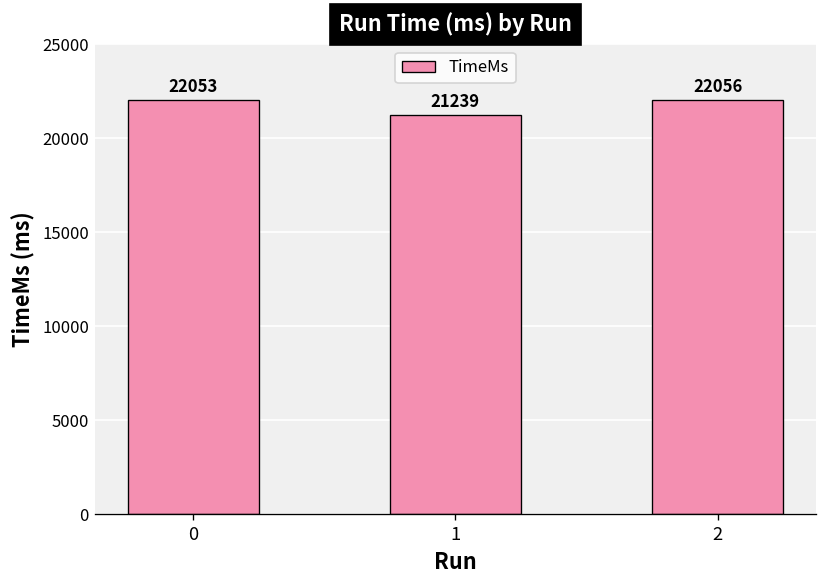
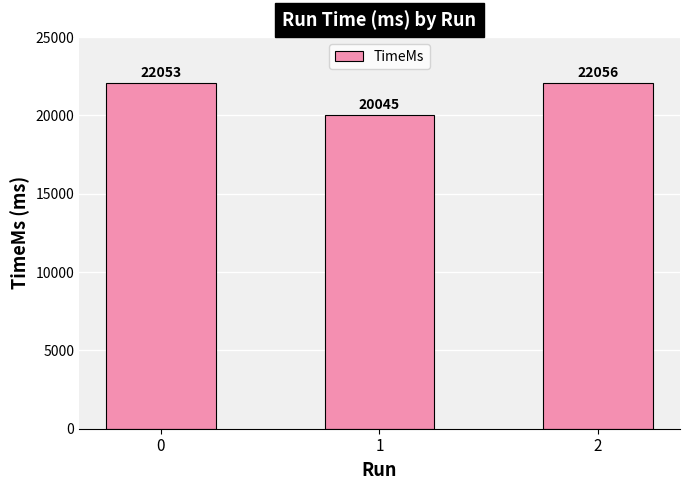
  {
    "0": 22053,
-   "1": 21239,
+   "1": 20045,
    "2": 22056
  }
